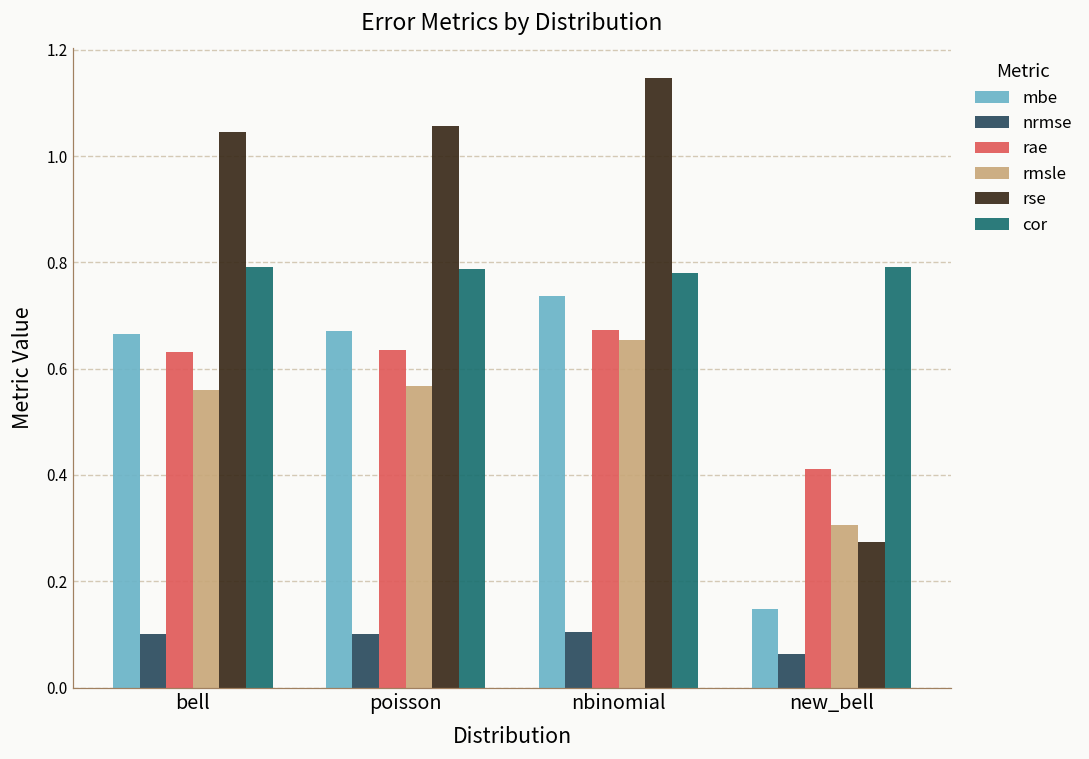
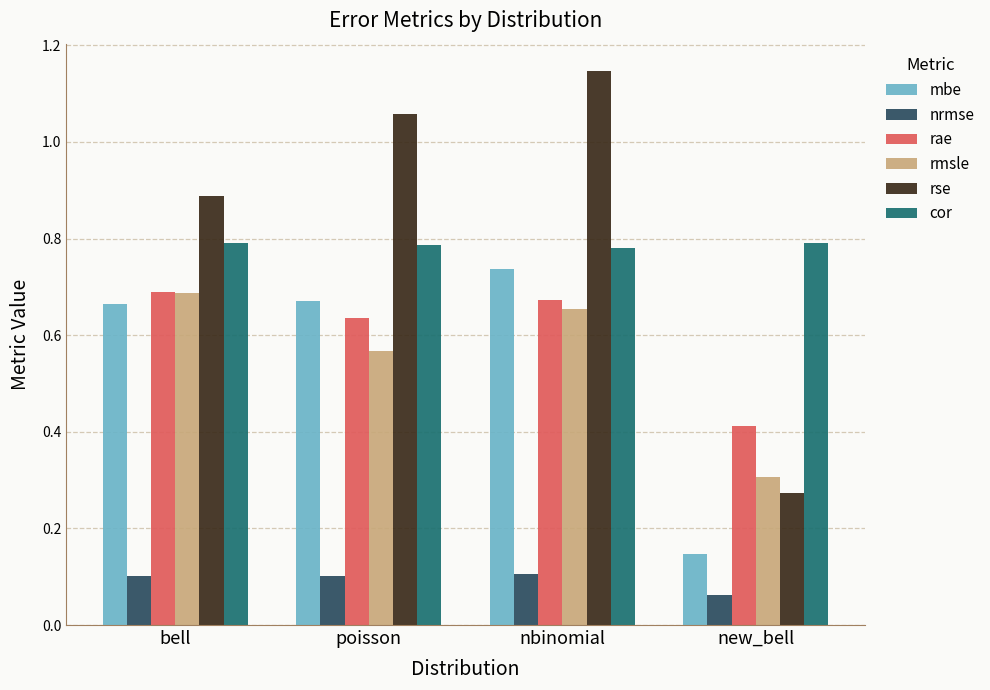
  {
    "mbe": {
      "bell": 0.67,
      "poisson": 0.67,
      "nbinomial": 0.74,
      "new_bell": 0.15
    },
    "rae": {
-     "bell": 0.63,
+     "bell": 0.69,
      "poisson": 0.64,
      "nbinomial": 0.67,
      "new_bell": 0.41
    },
    "rmsle": {
-     "bell": 0.56,
+     "bell": 0.69,
      "poisson": 0.57,
      "nbinomial": 0.65,
      "new_bell": 0.31
    },
    "rse": {
-     "bell": 1.05,
+     "bell": 0.89,
      "poisson": 1.06,
      "nbinomial": 1.15,
      "new_bell": 0.27
    }
  }
